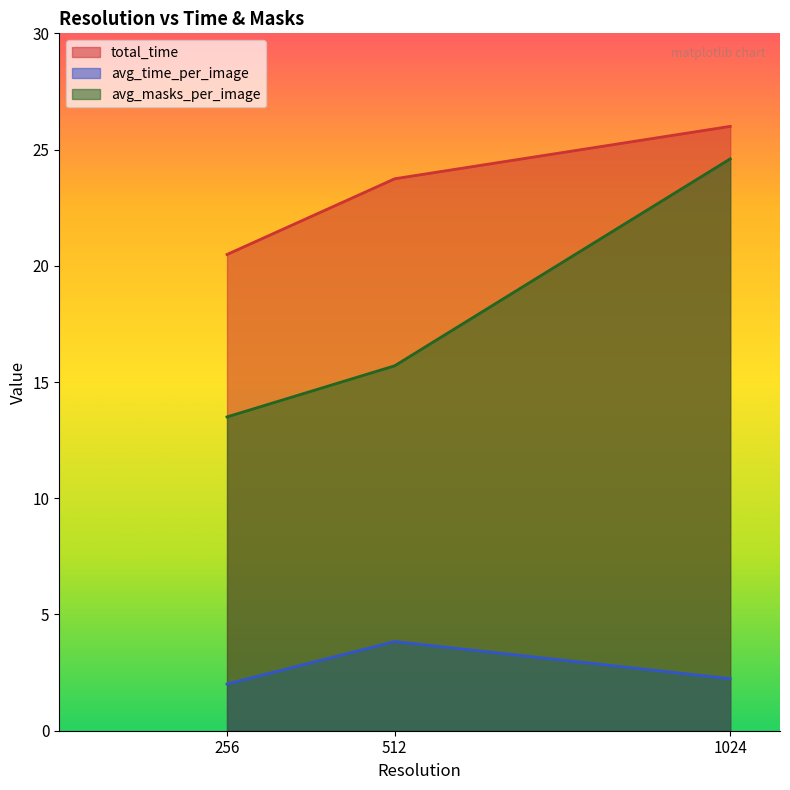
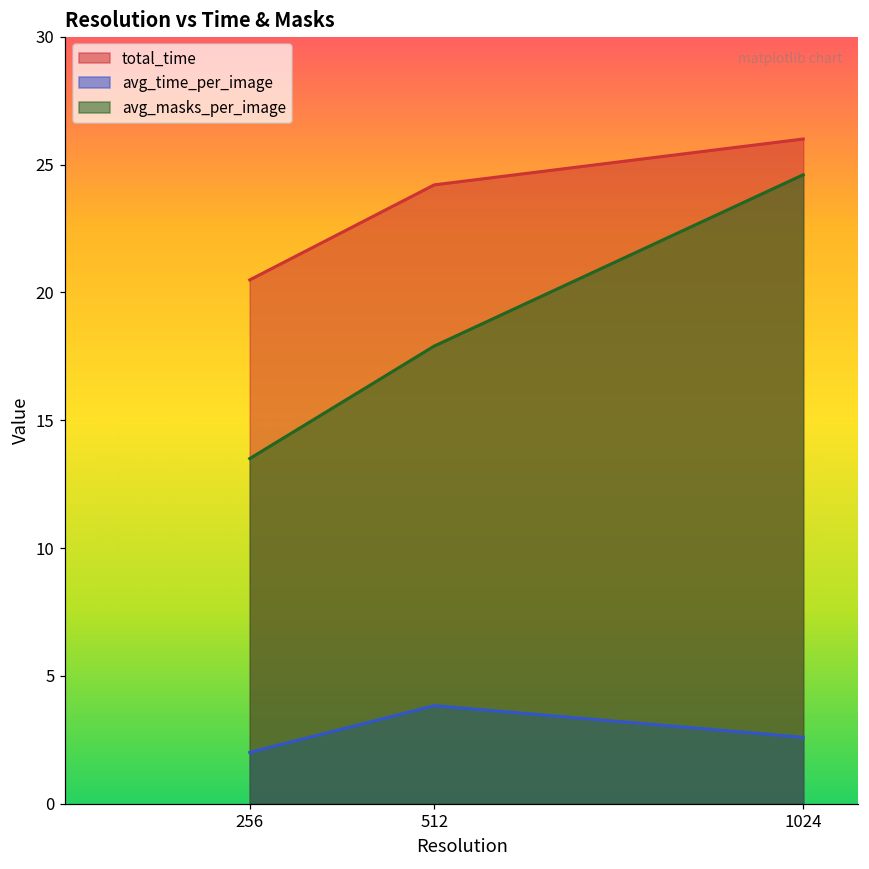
  {
    "total_time": {
      "256": 20.5,
-     "512": 23.7,
+     "512": 24.2,
      "1024": 26.0
    },
    "avg_time_per_image": {
      "256": 2.0,
      "512": 3.8,
-     "1024": 2.2
+     "1024": 2.6
    },
    "avg_masks_per_image": {
      "256": 13.5,
-     "512": 15.7,
+     "512": 17.9,
      "1024": 24.6
    }
  }
